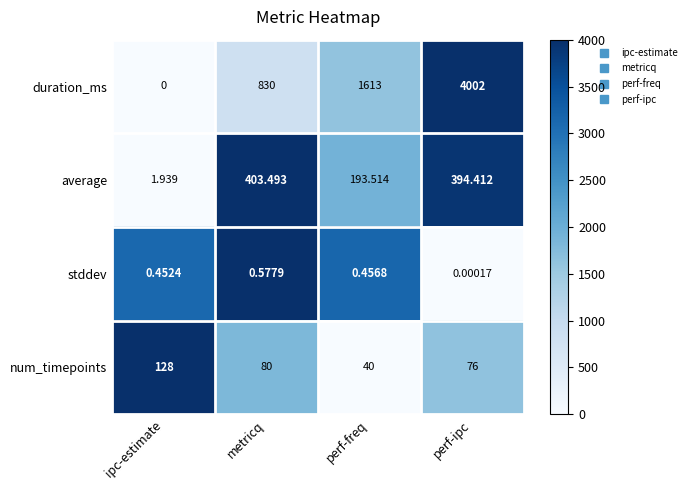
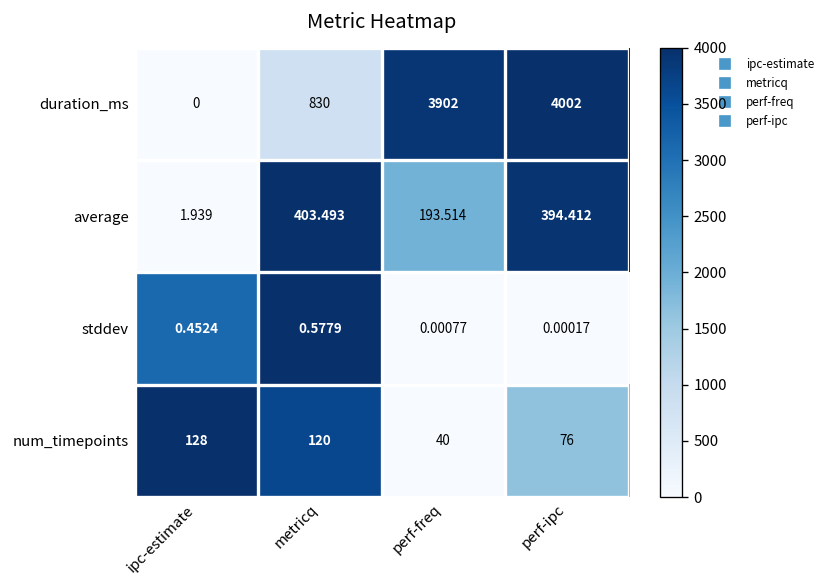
  {
    "duration_ms": {
      "ipc-estimate": 0,
      "metricq": 830,
-     "perf-freq": 1613,
+     "perf-freq": 3902,
      "perf-ipc": 4002
    },
    "average": {
      "ipc-estimate": 1.939,
      "metricq": 403.493,
      "perf-freq": 193.514,
      "perf-ipc": 394.412
    },
    "stddev": {
      "ipc-estimate": 0.4524,
      "metricq": 0.5779,
-     "perf-freq": 0.4568,
+     "perf-freq": 0.00077,
      "perf-ipc": 0.00017
    },
    "num_timepoints": {
      "ipc-estimate": 128,
-     "metricq": 80,
+     "metricq": 120,
      "perf-freq": 40,
      "perf-ipc": 76
    }
  }
